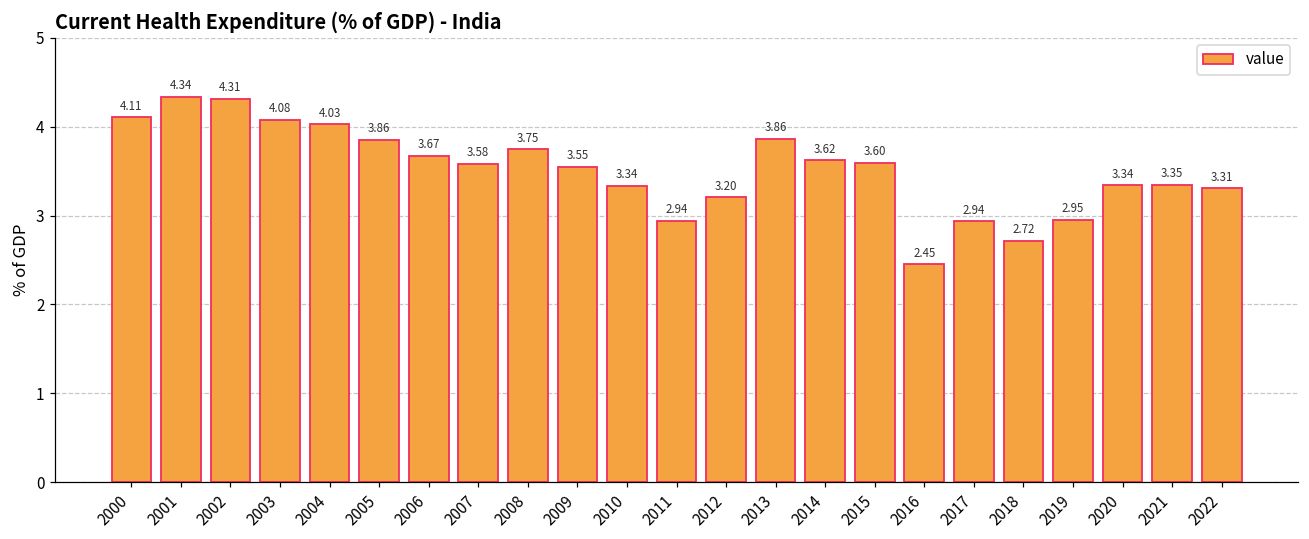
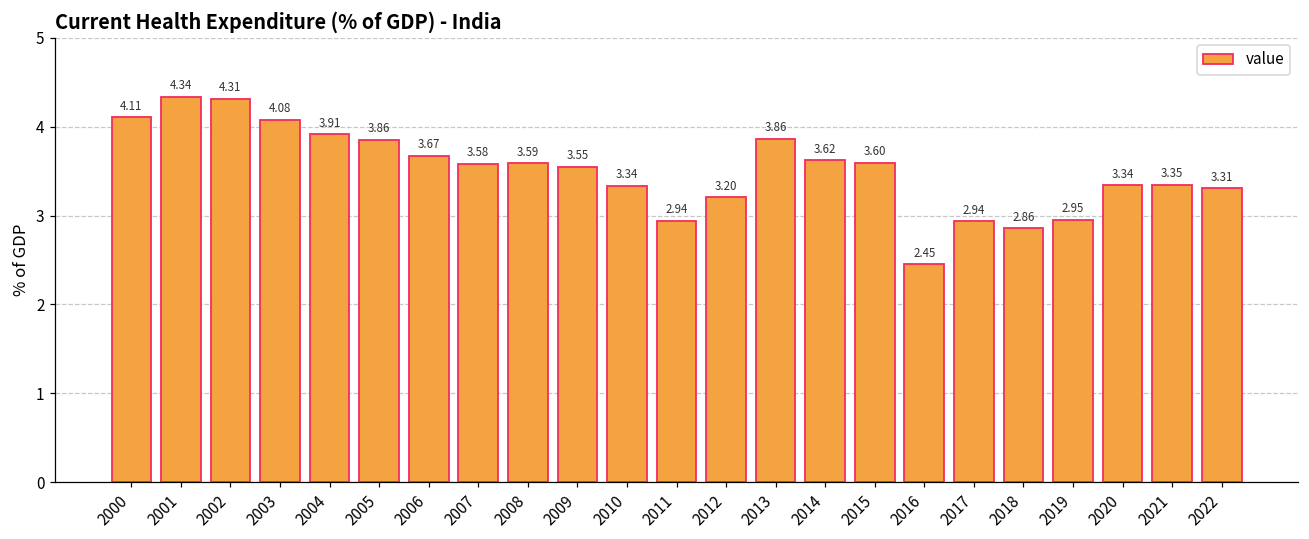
  {
    "2000": 4.11,
    "2001": 4.34,
    "2002": 4.31,
    "2003": 4.08,
-   "2004": 4.03,
+   "2004": 3.91,
    "2005": 3.86,
    "2006": 3.67,
    "2007": 3.58,
-   "2008": 3.75,
+   "2008": 3.59,
    "2009": 3.55,
    "2010": 3.34,
    "2011": 2.94,
    "2012": 3.20,
    "2013": 3.86,
    "2014": 3.62,
    "2015": 3.60,
    "2016": 2.45,
    "2017": 2.94,
-   "2018": 2.72,
+   "2018": 2.86,
    "2019": 2.95,
    "2020": 3.34,
    "2021": 3.35,
    "2022": 3.31
  }
